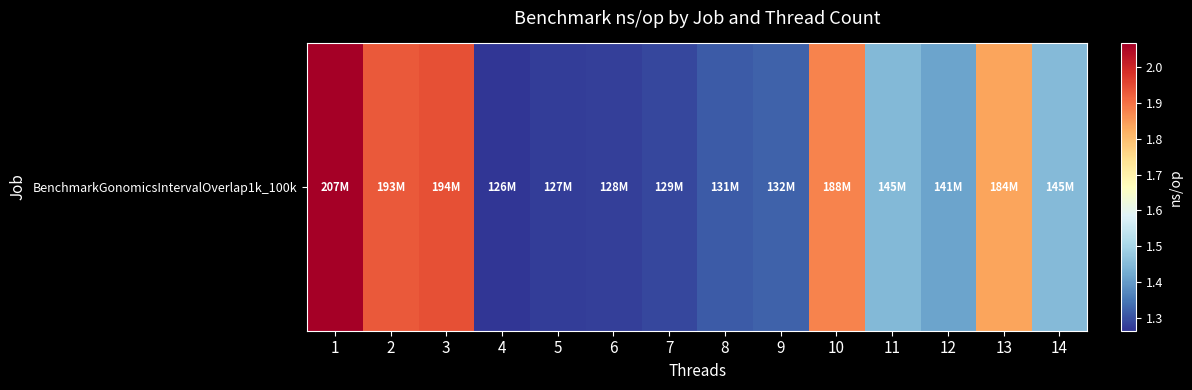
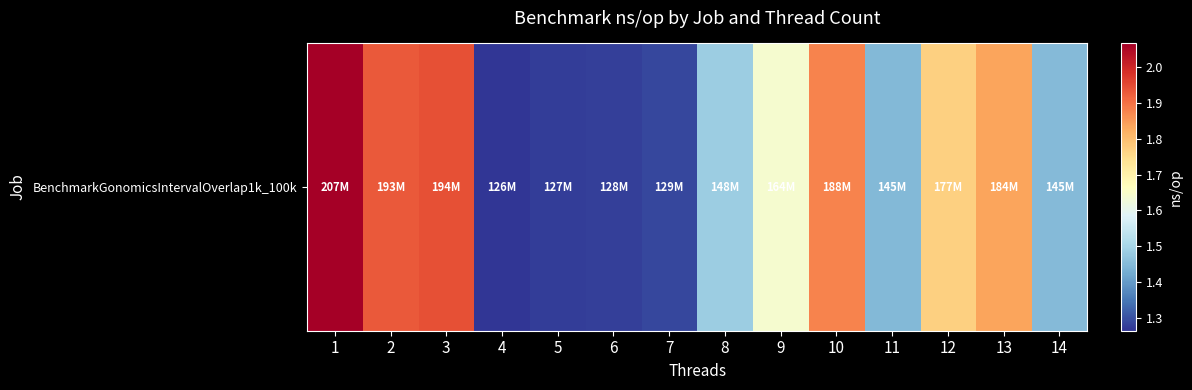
  {
    "BenchmarkGonomicsIntervalOverlap1k_100k": {
      "1": "207M",
      "2": "193M",
      "3": "194M",
      "4": "126M",
      "5": "127M",
      "6": "128M",
      "7": "129M",
-     "8": "131M",
-     "9": "132M",
+     "8": "148M",
+     "9": "164M",
      "10": "188M",
      "11": "145M",
-     "12": "141M",
+     "12": "177M",
      "13": "184M",
      "14": "145M"
    }
  }
